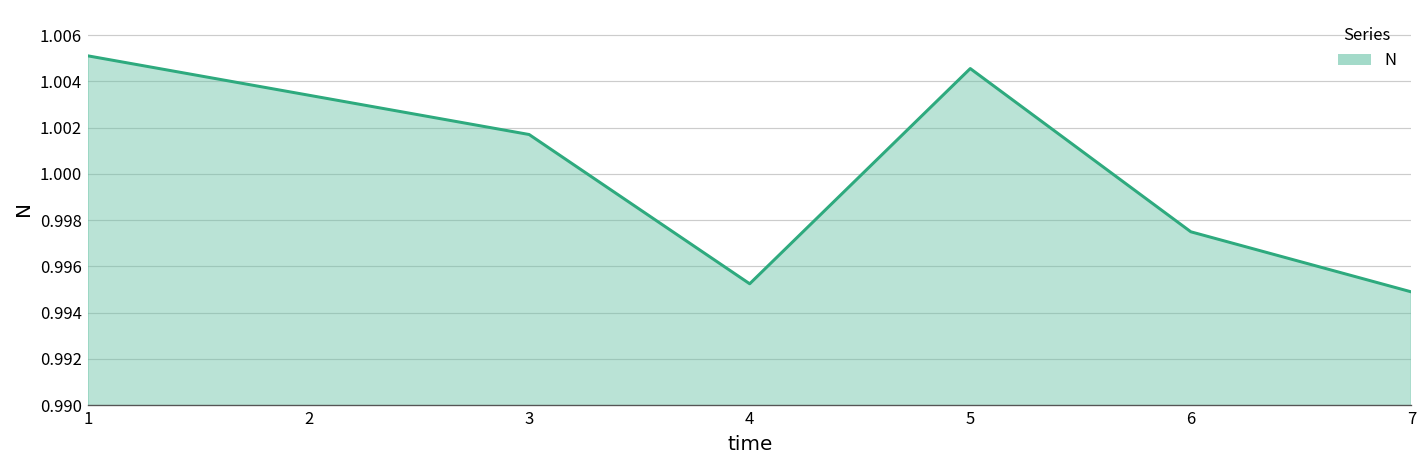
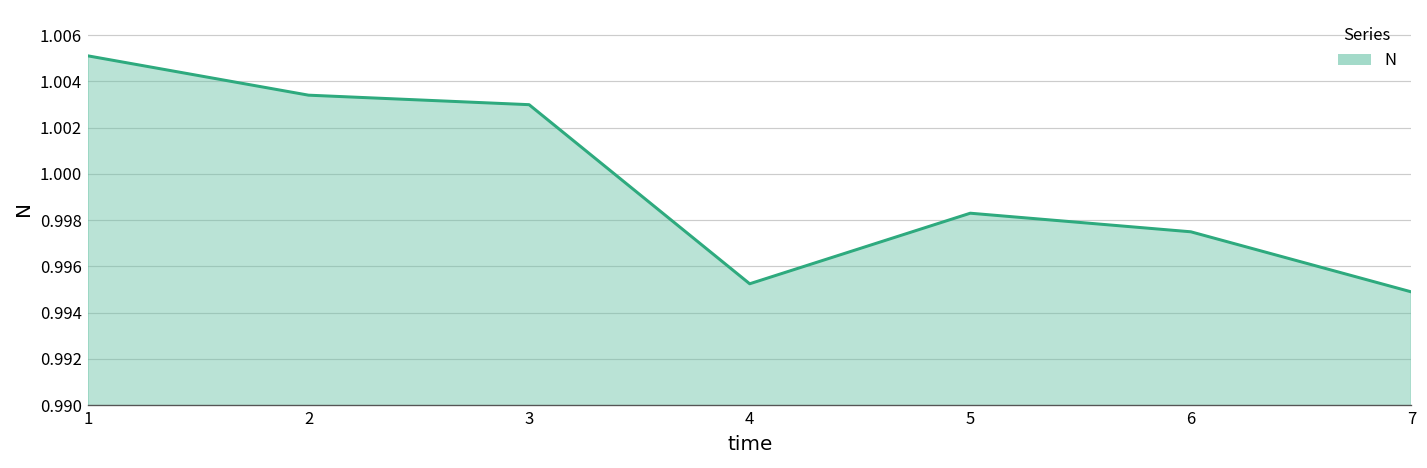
  {
    "1": 1.0051,
    "2": 1.0034,
-   "3": 1.0017,
+   "3": 1.0030,
    "4": 0.9952,
-   "5": 1.0046,
+   "5": 0.9983,
    "6": 0.9975,
    "7": 0.9949
  }
